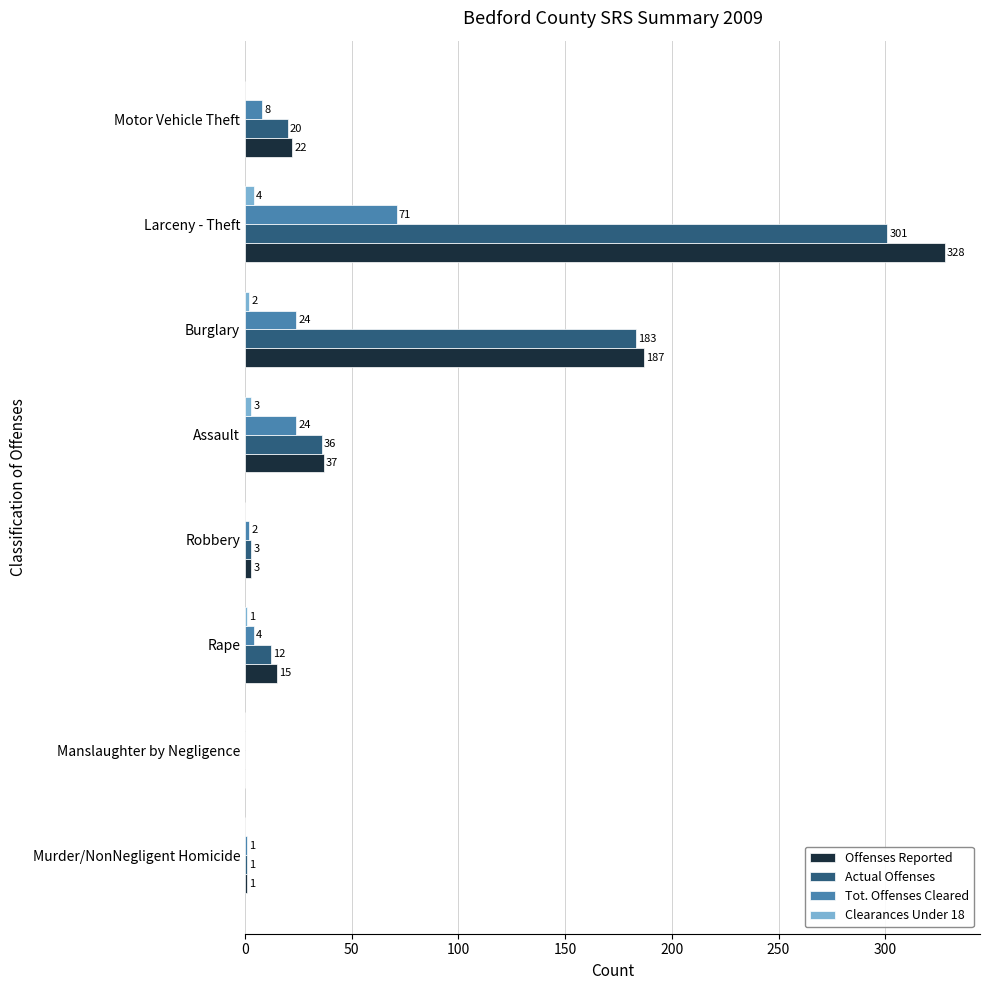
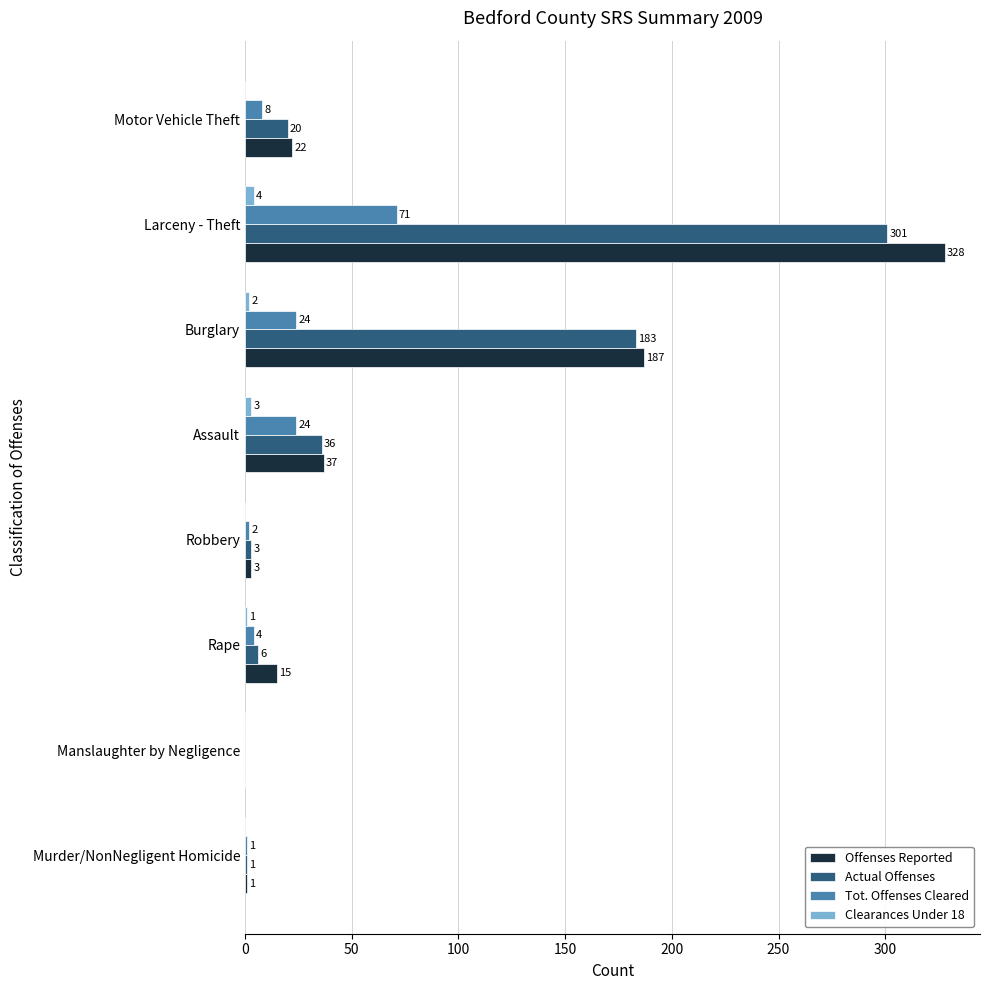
  {
    "Offenses Reported": {
      "Motor Vehicle Theft": 22,
      "Larceny - Theft": 328,
      "Burglary": 187,
      "Assault": 37,
      "Robbery": 3,
      "Rape": 15,
      "Murder/NonNegligent Homicide": 1
    },
    "Actual Offenses": {
      "Motor Vehicle Theft": 20,
      "Larceny - Theft": 301,
      "Burglary": 183,
      "Assault": 36,
      "Robbery": 3,
-     "Rape": 12,
+     "Rape": 6,
      "Murder/NonNegligent Homicide": 1
    },
    "Tot. Offenses Cleared": {
      "Motor Vehicle Theft": 8,
      "Larceny - Theft": 71,
      "Burglary": 24,
      "Assault": 24,
      "Robbery": 2,
      "Rape": 4,
      "Murder/NonNegligent Homicide": 1
    },
    "Clearances Under 18": {
      "Larceny - Theft": 4,
      "Burglary": 2,
      "Assault": 3,
      "Rape": 1
    }
  }
